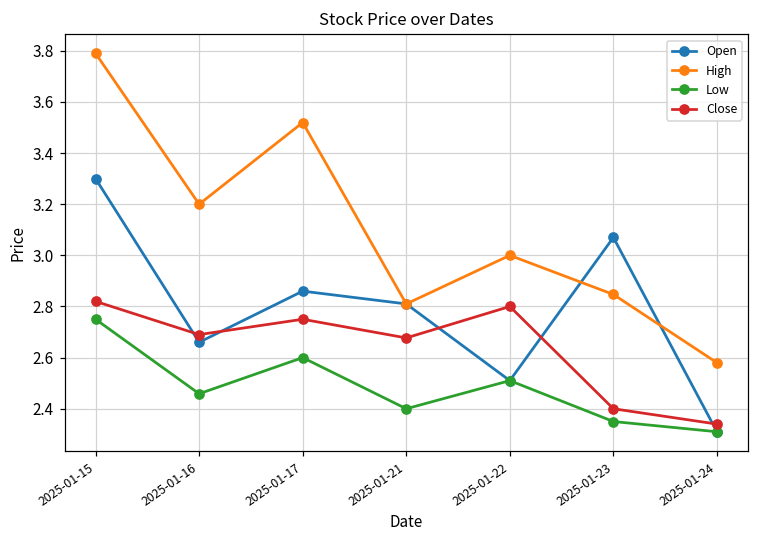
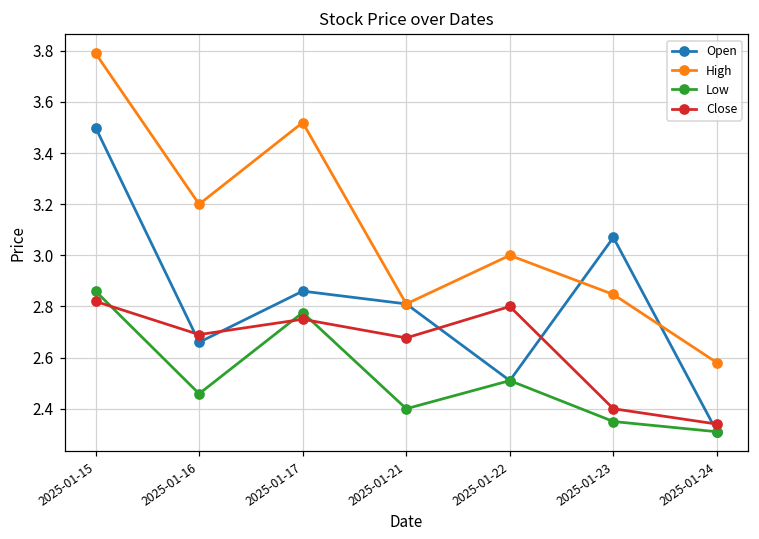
  {
    "Open": {
-     "2025-01-15": 3.3,
+     "2025-01-15": 3.5,
      "2025-01-16": 2.66,
      "2025-01-17": 2.86,
      "2025-01-23": 3.07
    },
    "High": {
      "2025-01-15": 3.79,
      "2025-01-16": 3.20,
      "2025-01-17": 3.52,
      "2025-01-22": 3.00,
      "2025-01-23": 2.85,
      "2025-01-24": 2.58
    },
    "Low": {
-     "2025-01-15": 2.75,
+     "2025-01-15": 2.86,
      "2025-01-16": 2.46,
-     "2025-01-17": 2.60,
+     "2025-01-17": 2.78,
      "2025-01-21": 2.40,
      "2025-01-23": 2.35
    },
    "Close": {
      "2025-01-15": 2.82,
      "2025-01-16": 2.69,
      "2025-01-17": 2.75,
      "2025-01-21": 2.68,
      "2025-01-22": 2.80,
      "2025-01-23": 2.40,
      "2025-01-24": 2.34
    }
  }
